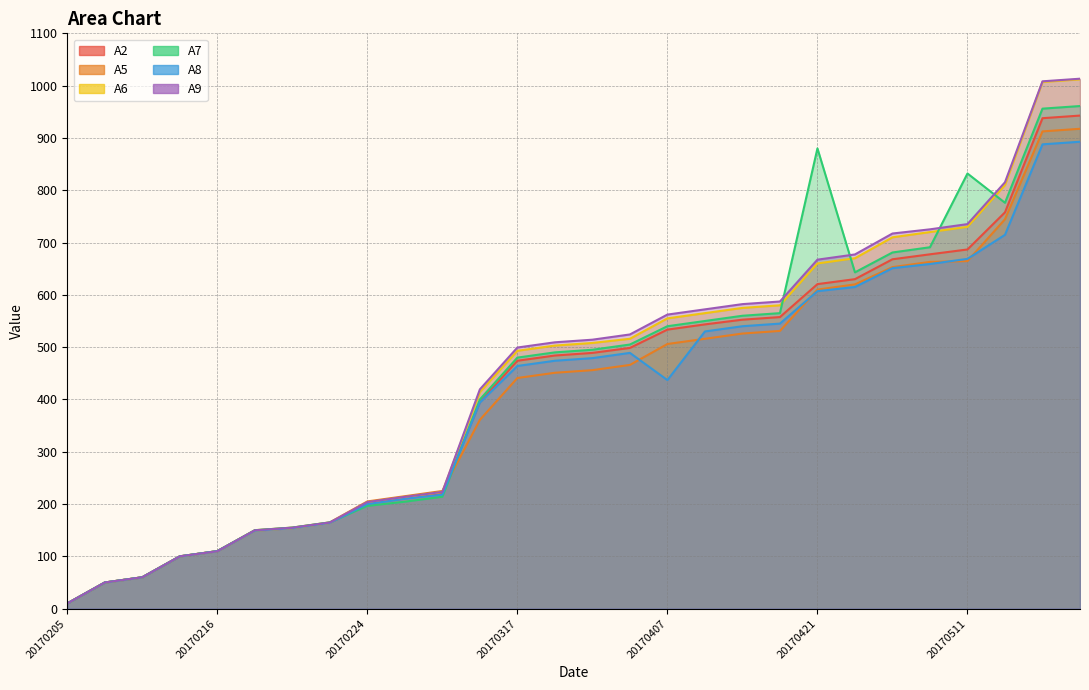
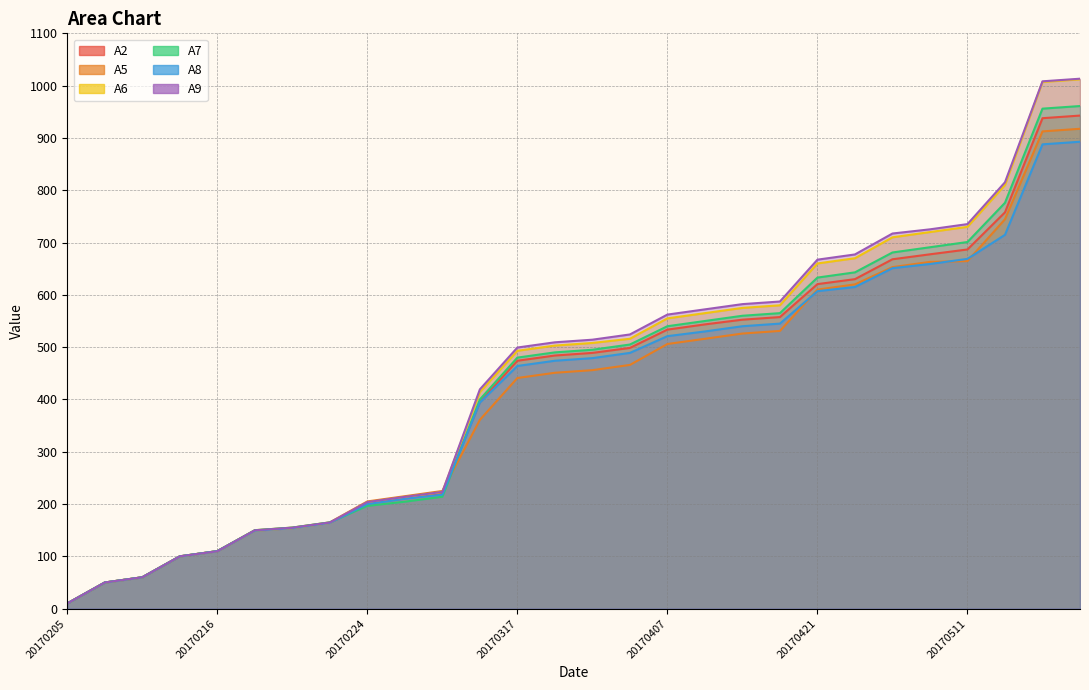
  {
    "A7": {
      "20170407": 540,
-     "20170421": 880,
-     "20170511": 830
+     "20170421": 630,
+     "20170511": 700
    },
    "A8": {
-     "20170407": 440
+     "20170407": 520
    },
    "A9": {
      "20170407": 560,
      "20170421": 670,
      "20170511": 740
    }
  }
